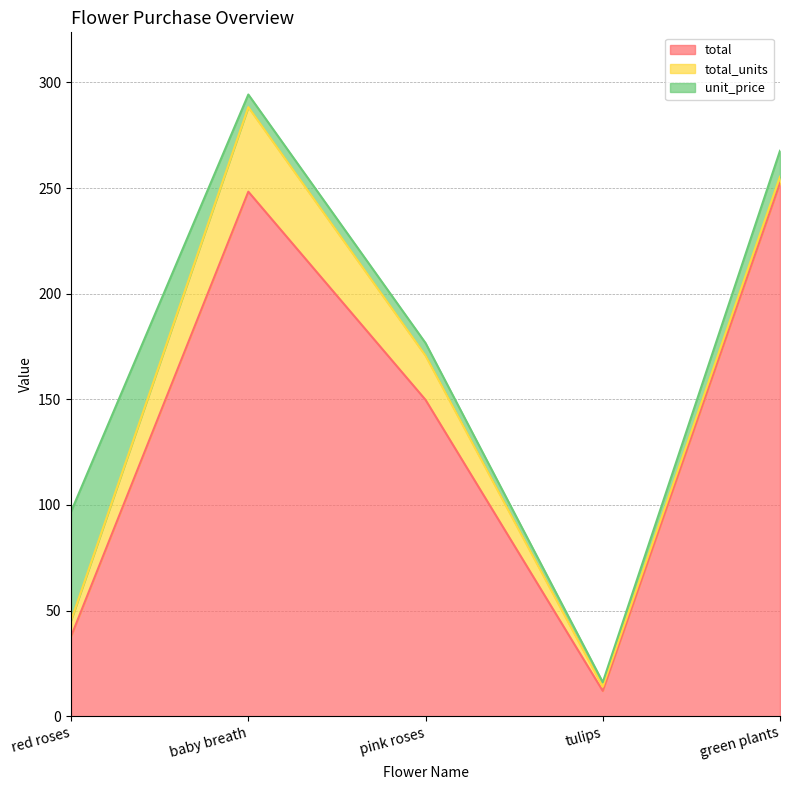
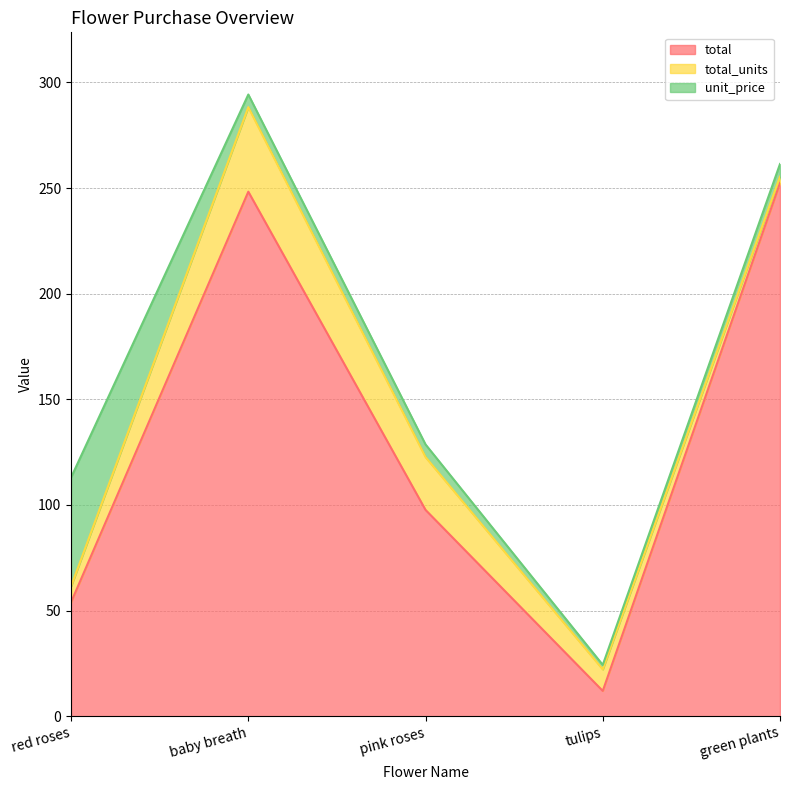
  {
    "total": {
-     "red roses": 38,
+     "red roses": 54,
      "baby breath": 248,
-     "pink roses": 150,
+     "pink roses": 98,
      "tulips": 12,
      "green plants": 252
    },
    "total_units": {
      "red roses": 8,
      "baby breath": 40,
-     "pink roses": 21,
-     "tulips": 2,
+     "pink roses": 25,
+     "tulips": 10,
      "green plants": 3
    },
    "unit_price": {
      "red roses": 52,
      "baby breath": 6,
      "pink roses": 6,
      "tulips": 2,
-     "green plants": 12
+     "green plants": 6
    }
  }
